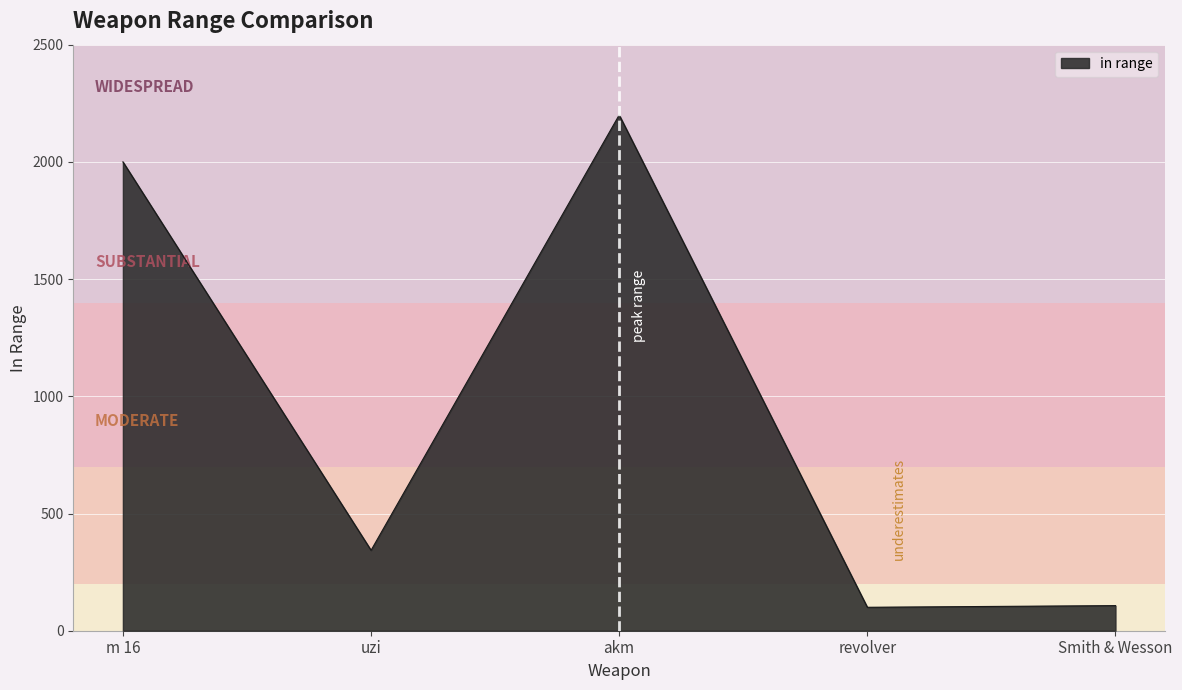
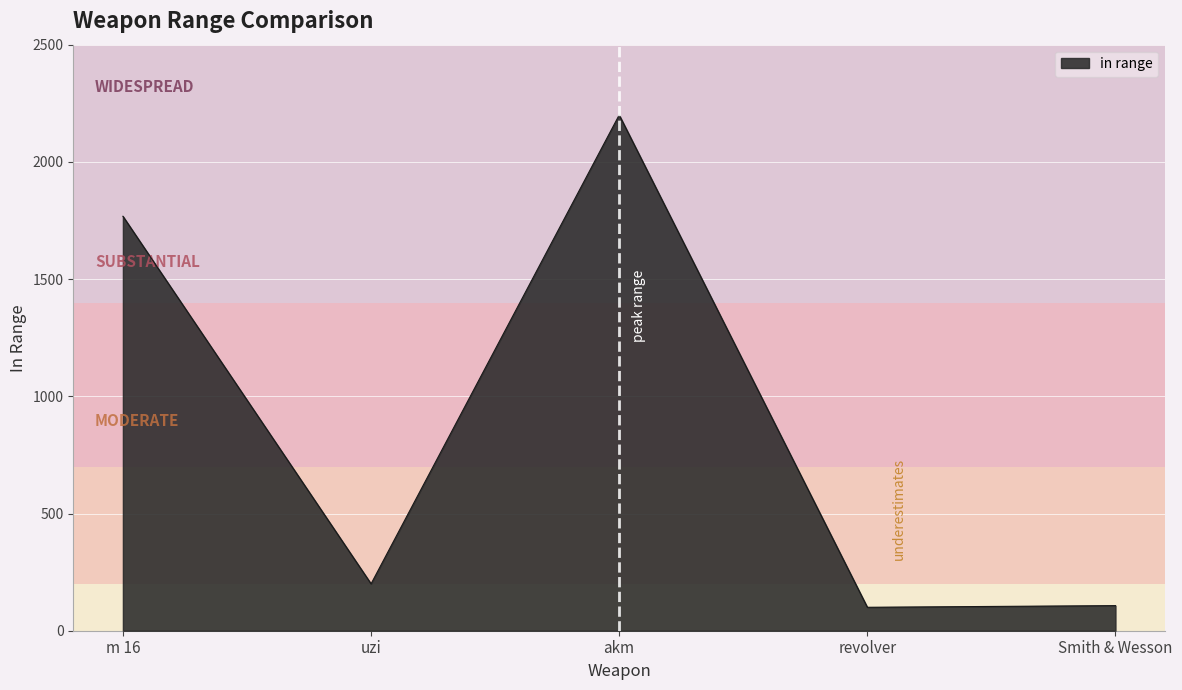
  {
-   "m 16": 2000,
-   "uzi": 340,
+   "m 16": 1770,
+   "uzi": 200,
    "akm": 2200,
    "revolver": 100,
    "Smith & Wesson": 110
  }
